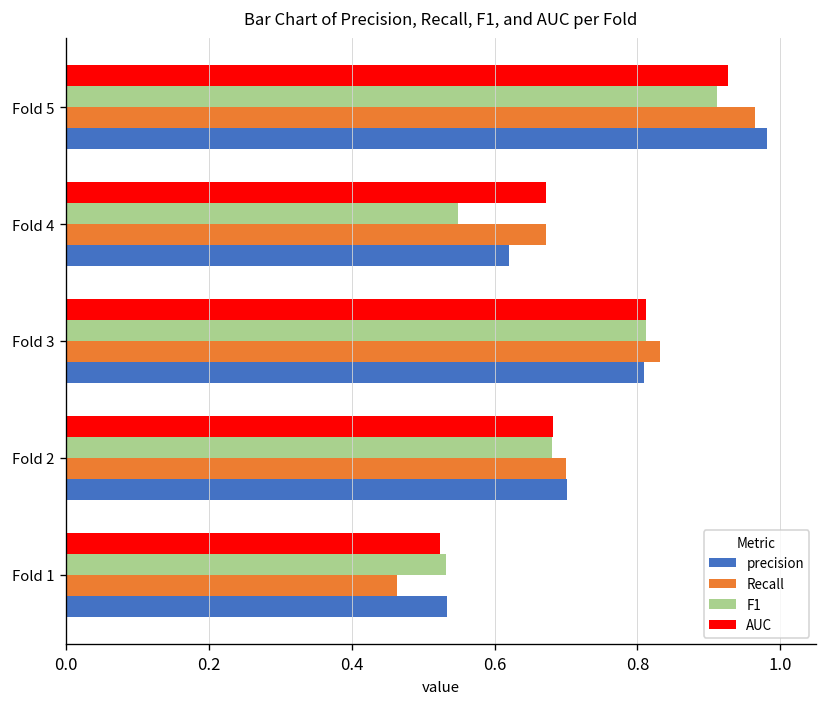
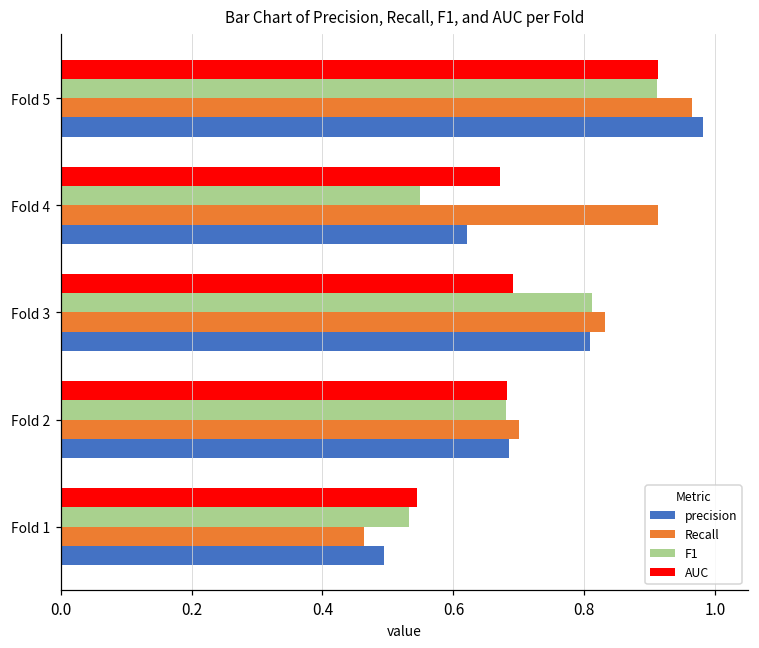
  {
    "precision": {
      "Fold 5": 0.98,
      "Fold 4": 0.62,
      "Fold 3": 0.81,
-     "Fold 2": 0.70,
-     "Fold 1": 0.53
+     "Fold 2": 0.68,
+     "Fold 1": 0.49
    },
    "Recall": {
      "Fold 5": 0.96,
-     "Fold 4": 0.67,
+     "Fold 4": 0.91,
      "Fold 3": 0.83,
      "Fold 2": 0.70,
      "Fold 1": 0.46
    },
    "F1": {
      "Fold 5": 0.91,
      "Fold 4": 0.55,
      "Fold 3": 0.81,
      "Fold 2": 0.68,
      "Fold 1": 0.53
    },
    "AUC": {
-     "Fold 5": 0.93,
+     "Fold 5": 0.91,
      "Fold 4": 0.67,
-     "Fold 3": 0.81,
+     "Fold 3": 0.69,
      "Fold 2": 0.68,
-     "Fold 1": 0.52
+     "Fold 1": 0.54
    }
  }
